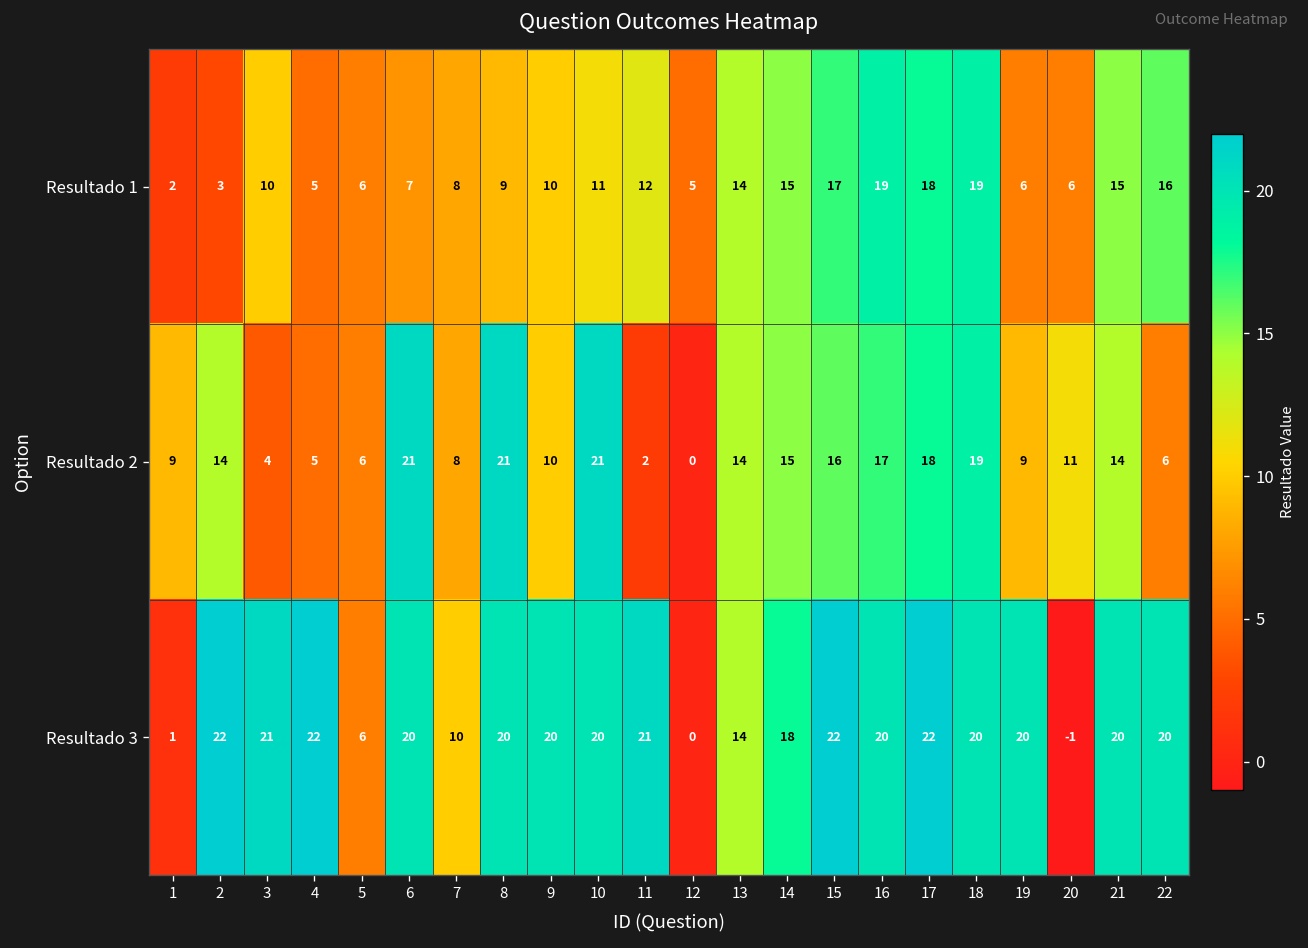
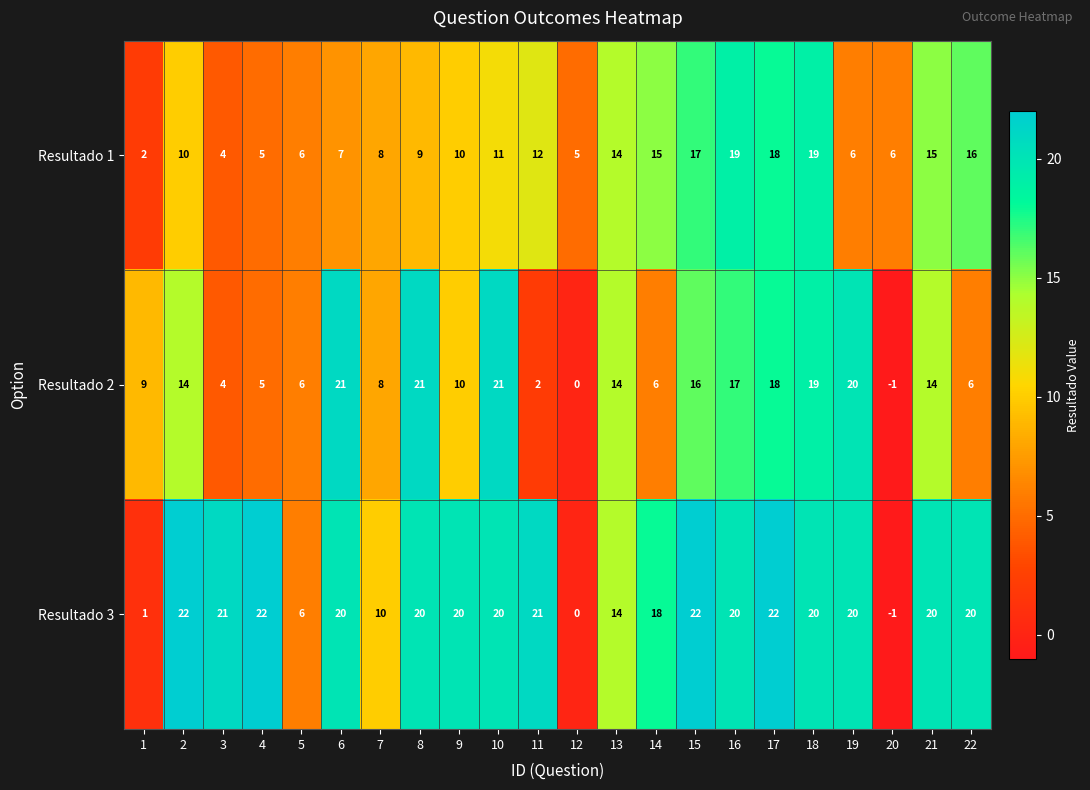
  {
    "Resultado 1": {
      "1": 2,
-     "2": 3,
-     "3": 10,
+     "2": 10,
+     "3": 4,
      "4": 5,
      "5": 6,
      "6": 7,
      "7": 8,
      "8": 9,
      "9": 10,
      "10": 11,
      "11": 12,
      "12": 5,
      "13": 14,
      "14": 15,
      "15": 17,
      "16": 19,
      "17": 18,
      "18": 19,
      "19": 6,
      "20": 6,
      "21": 15,
      "22": 16
    },
    "Resultado 2": {
      "1": 9,
      "2": 14,
      "3": 4,
      "4": 5,
      "5": 6,
      "6": 21,
      "7": 8,
      "8": 21,
      "9": 10,
      "10": 21,
      "11": 2,
      "12": 0,
      "13": 14,
-     "14": 15,
+     "14": 6,
      "15": 16,
      "16": 17,
      "17": 18,
      "18": 19,
-     "19": 9,
-     "20": 11,
+     "19": 20,
+     "20": -1,
      "21": 14,
      "22": 6
    },
    "Resultado 3": {
      "1": 1,
      "2": 22,
      "3": 21,
      "4": 22,
      "5": 6,
      "6": 20,
      "7": 10,
      "8": 20,
      "9": 20,
      "10": 20,
      "11": 21,
      "12": 0,
      "13": 14,
      "14": 18,
      "15": 22,
      "16": 20,
      "17": 22,
      "18": 20,
      "19": 20,
      "20": -1,
      "21": 20,
      "22": 20
    }
  }
